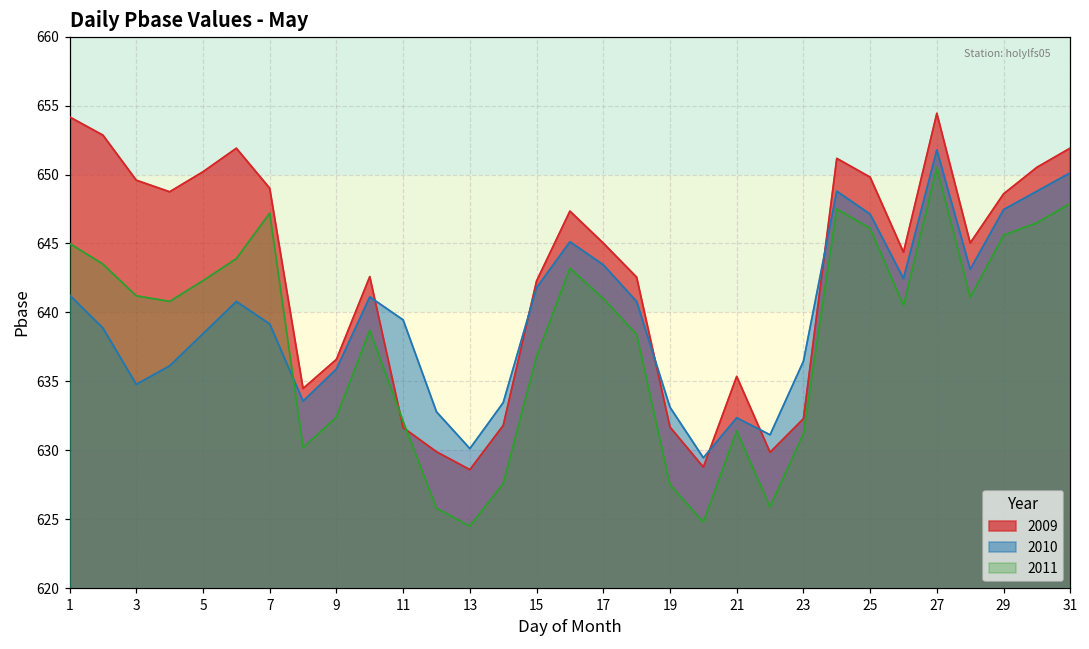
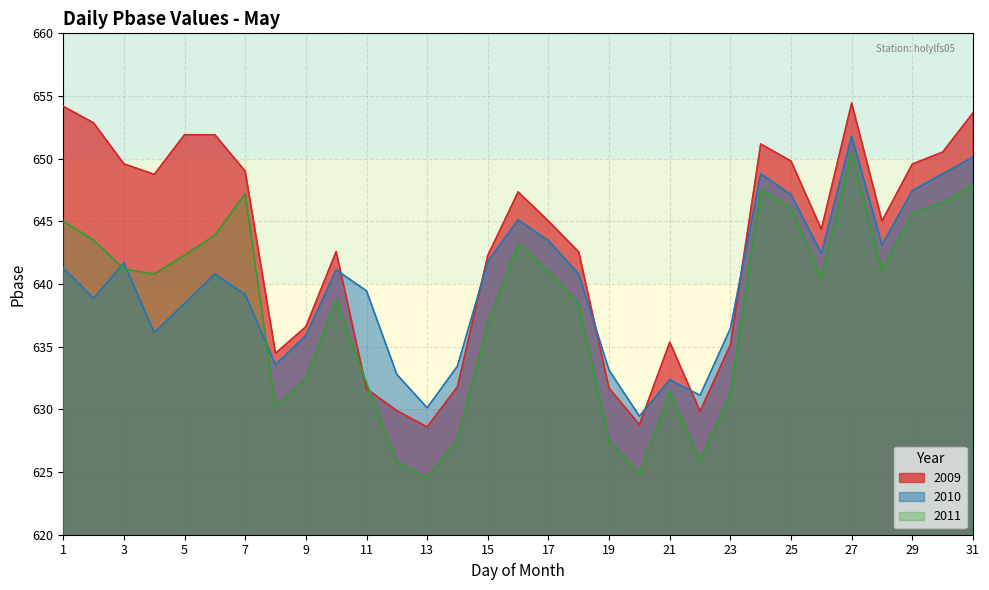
  {
    "2009": {
      "1": 654.2,
      "3": 649.6,
-     "5": 650.2,
+     "5": 651.9,
      "7": 649.0,
      "9": 636.6,
      "11": 631.6,
      "13": 628.6,
      "15": 642.3,
      "17": 645.0,
      "19": 631.7,
      "21": 635.4,
-     "23": 632.3,
+     "23": 635.1,
      "25": 649.8,
      "27": 654.4,
-     "29": 648.6,
-     "31": 651.9
+     "29": 649.6,
+     "31": 653.7
    },
    "2010": {
      "1": 641.3,
-     "3": 634.8,
+     "3": 641.7,
      "5": 638.5,
      "7": 639.2,
      "9": 635.9,
      "11": 639.5,
      "13": 630.1,
      "15": 641.8,
      "17": 643.5,
      "19": 633.1,
      "21": 632.4,
      "23": 636.5,
      "25": 647.1,
      "27": 651.8,
      "29": 647.5,
      "31": 650.1
    },
    "2011": {
      "1": 645.0,
      "3": 641.2,
      "5": 642.3,
      "7": 647.2,
      "9": 632.4,
      "11": 632.1,
      "13": 624.5,
      "15": 636.8,
      "17": 641.0,
      "19": 627.5,
      "21": 631.4,
      "23": 631.2,
      "25": 646.1,
      "27": 650.5,
      "29": 645.6,
      "31": 647.9
    }
  }
